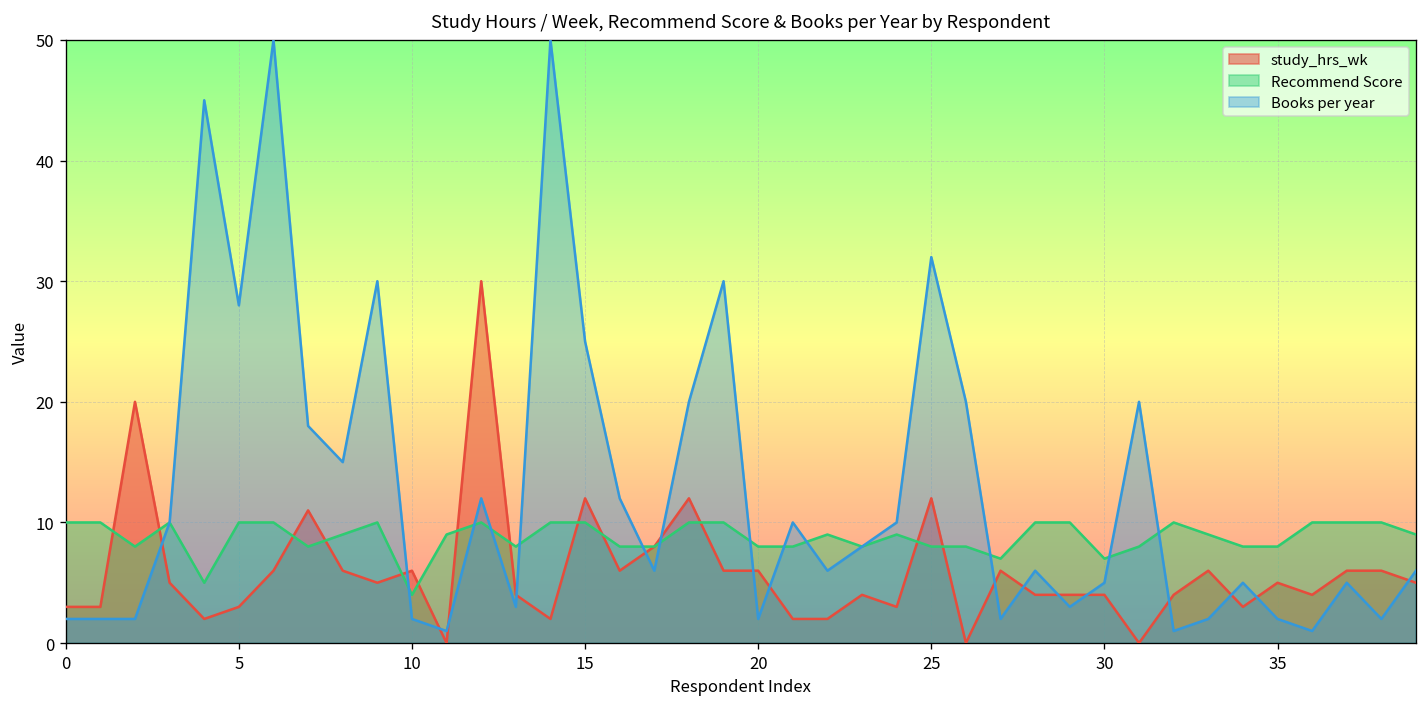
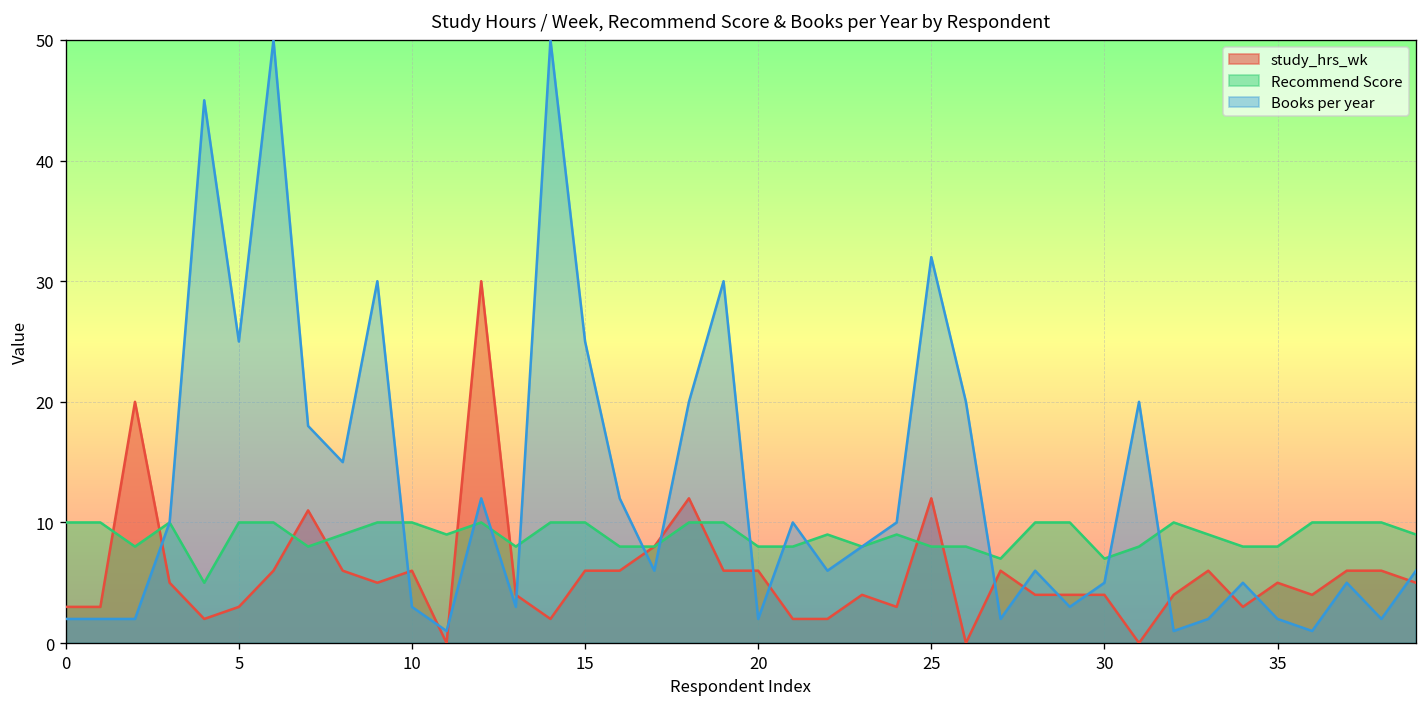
  {
    "study_hrs_wk": {
      "0": 3,
      "5": 3,
      "10": 6,
-     "15": 12,
+     "15": 6,
      "20": 6,
      "25": 12,
      "30": 4,
      "35": 5
    },
    "Recommend Score": {
      "0": 10,
      "5": 10,
-     "10": 4,
+     "10": 10,
      "15": 10,
      "20": 8,
      "25": 8,
      "30": 7,
      "35": 8
    },
    "Books per year": {
      "0": 2,
-     "5": 28,
-     "10": 2,
+     "5": 25,
+     "10": 3,
      "15": 25,
      "20": 2,
      "25": 32,
      "30": 5,
      "35": 2
    }
  }
